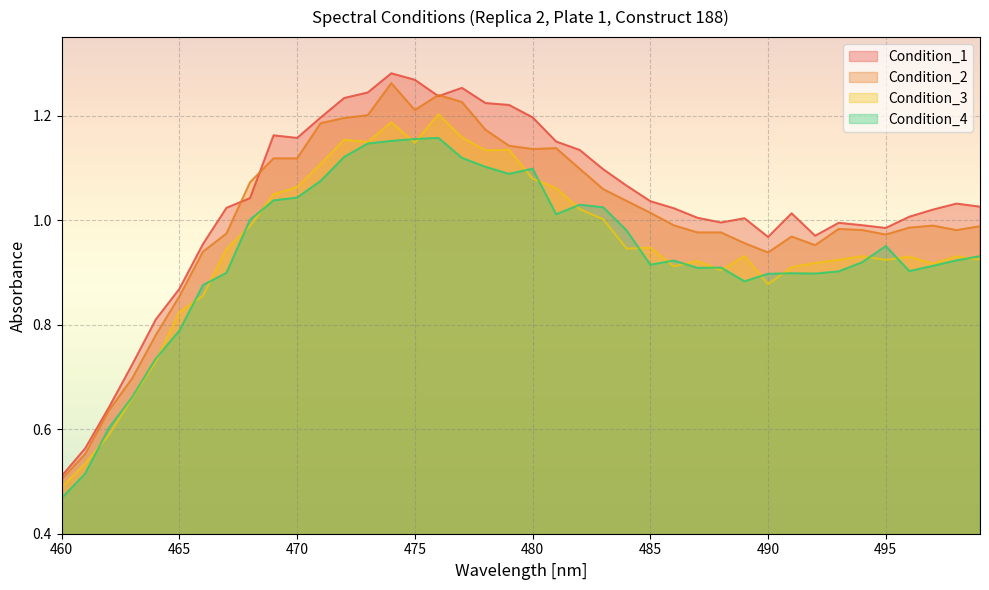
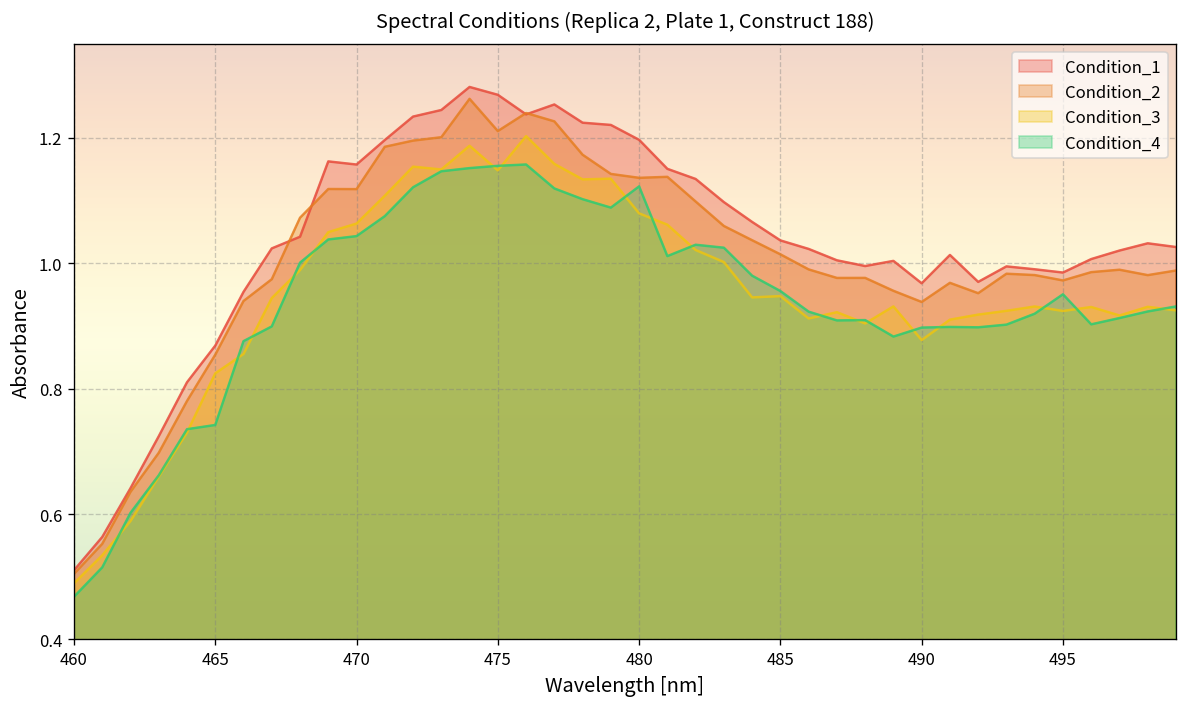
  {
    "Condition_4": {
      "460": 0.47,
-     "465": 0.79,
+     "465": 0.74,
      "470": 1.04,
      "475": 1.16,
-     "480": 1.10,
-     "485": 0.91,
+     "480": 1.12,
+     "485": 0.96,
      "490": 0.90,
      "495": 0.95
    }
  }
